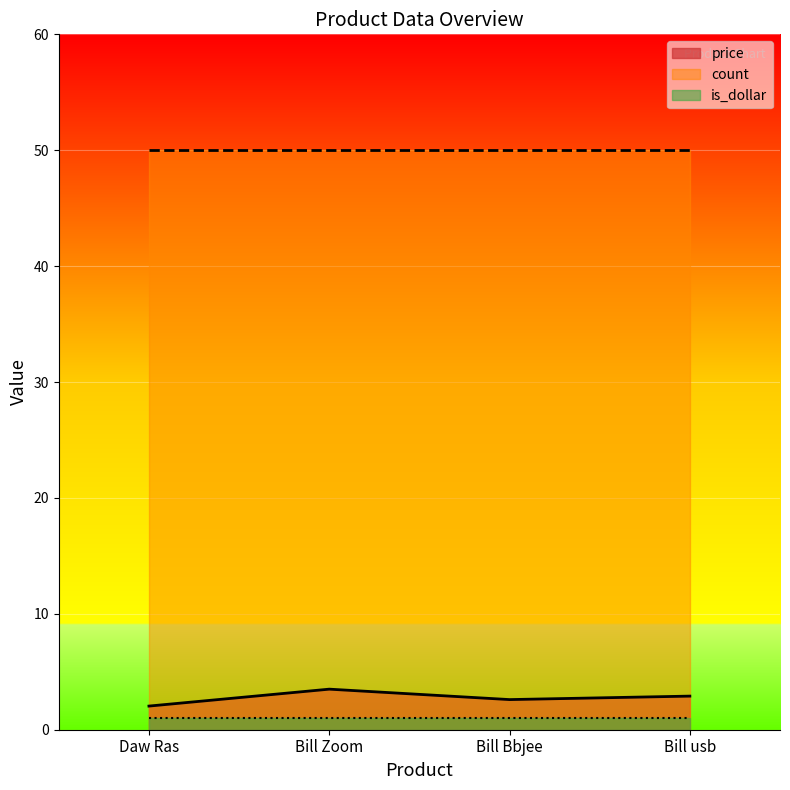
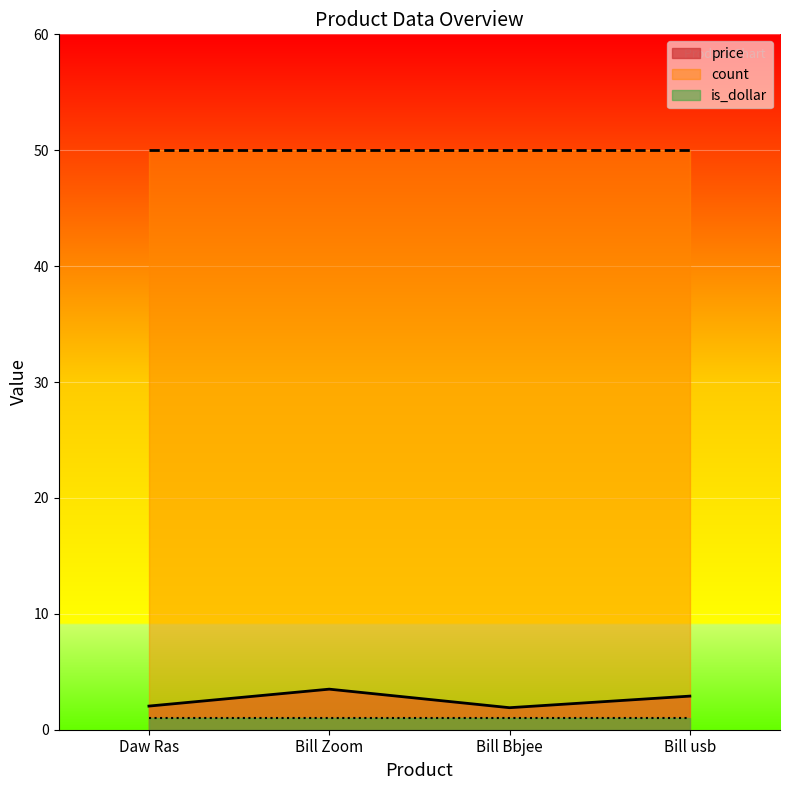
  {
    "price": {
      "Daw Ras": 2.0,
      "Bill Zoom": 3.5,
-     "Bill Bbjee": 2.6,
+     "Bill Bbjee": 1.9,
      "Bill usb": 2.9
    },
    "count": {
      "Daw Ras": 50.0,
      "Bill Zoom": 50.0,
      "Bill Bbjee": 50.0,
      "Bill usb": 50.0
    },
    "is_dollar": {
      "Daw Ras": 1.0,
      "Bill Zoom": 1.0,
      "Bill Bbjee": 1.0,
      "Bill usb": 1.0
    }
  }
